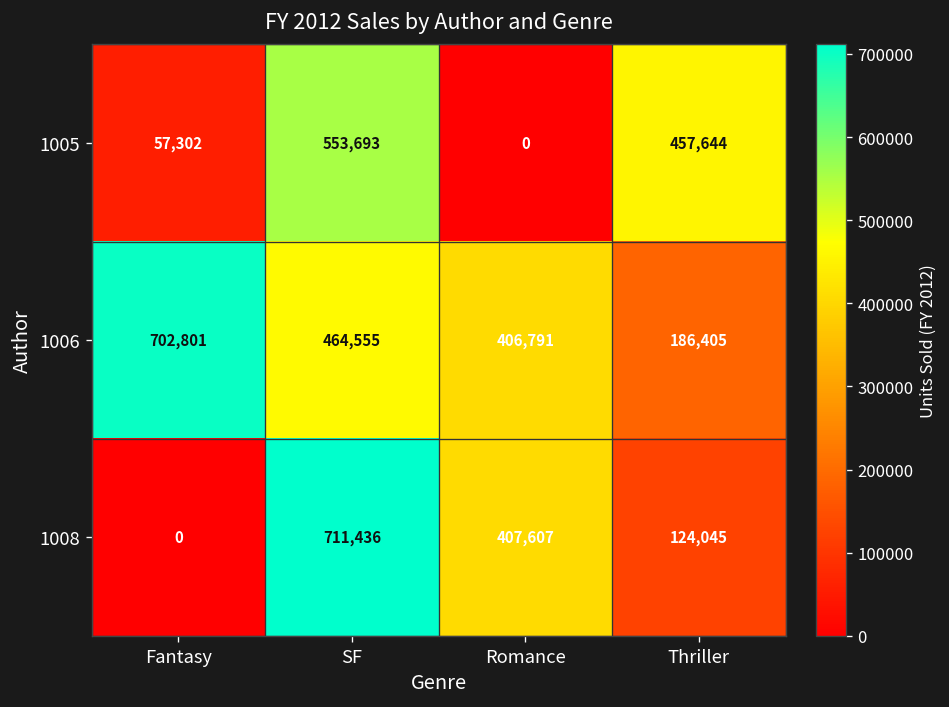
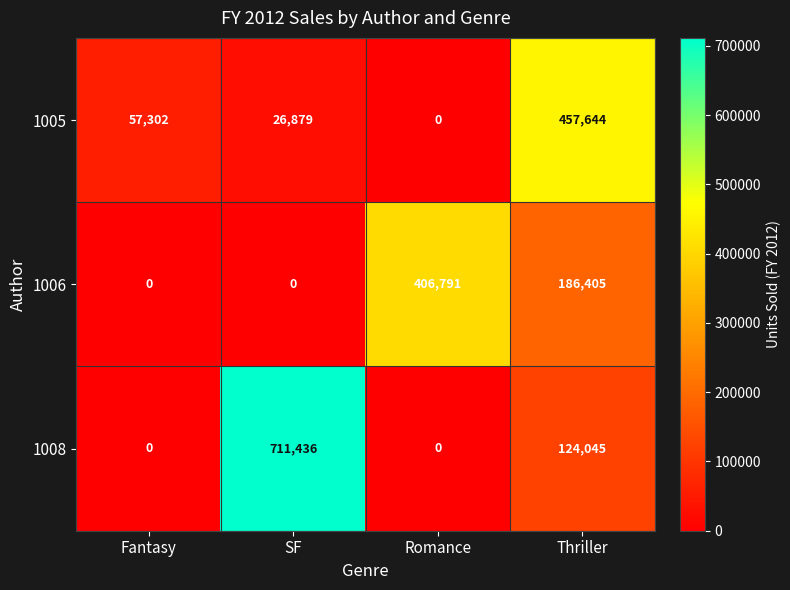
  {
    "1005": {
      "Fantasy": "57,302",
-     "SF": "553,693",
+     "SF": "26,879",
      "Romance": "0",
      "Thriller": "457,644"
    },
    "1006": {
-     "Fantasy": "702,801",
-     "SF": "464,555",
+     "Fantasy": "0",
+     "SF": "0",
      "Romance": "406,791",
      "Thriller": "186,405"
    },
    "1008": {
      "Fantasy": "0",
      "SF": "711,436",
-     "Romance": "407,607",
+     "Romance": "0",
      "Thriller": "124,045"
    }
  }
